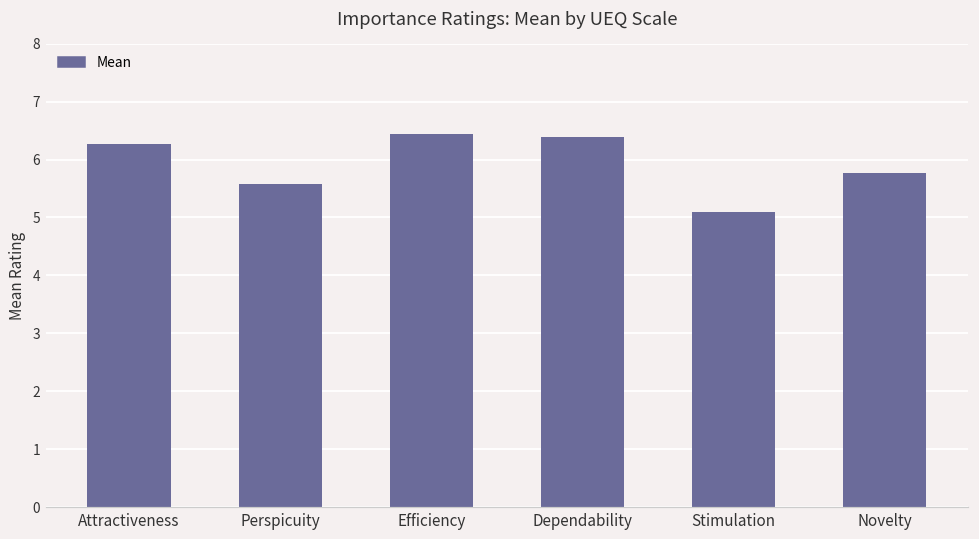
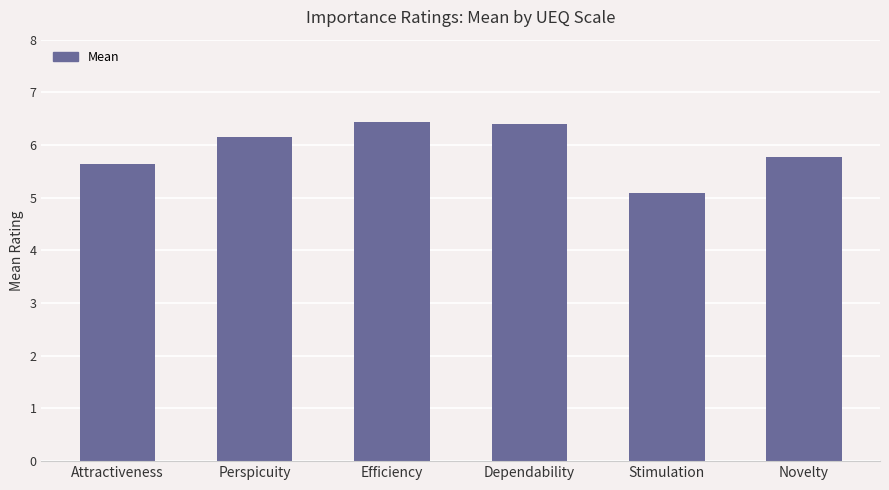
  {
-   "Attractiveness": 6.3,
-   "Perspicuity": 5.6,
+   "Attractiveness": 5.6,
+   "Perspicuity": 6.1,
    "Efficiency": 6.4,
    "Dependability": 6.4,
    "Stimulation": 5.1,
    "Novelty": 5.8
  }
